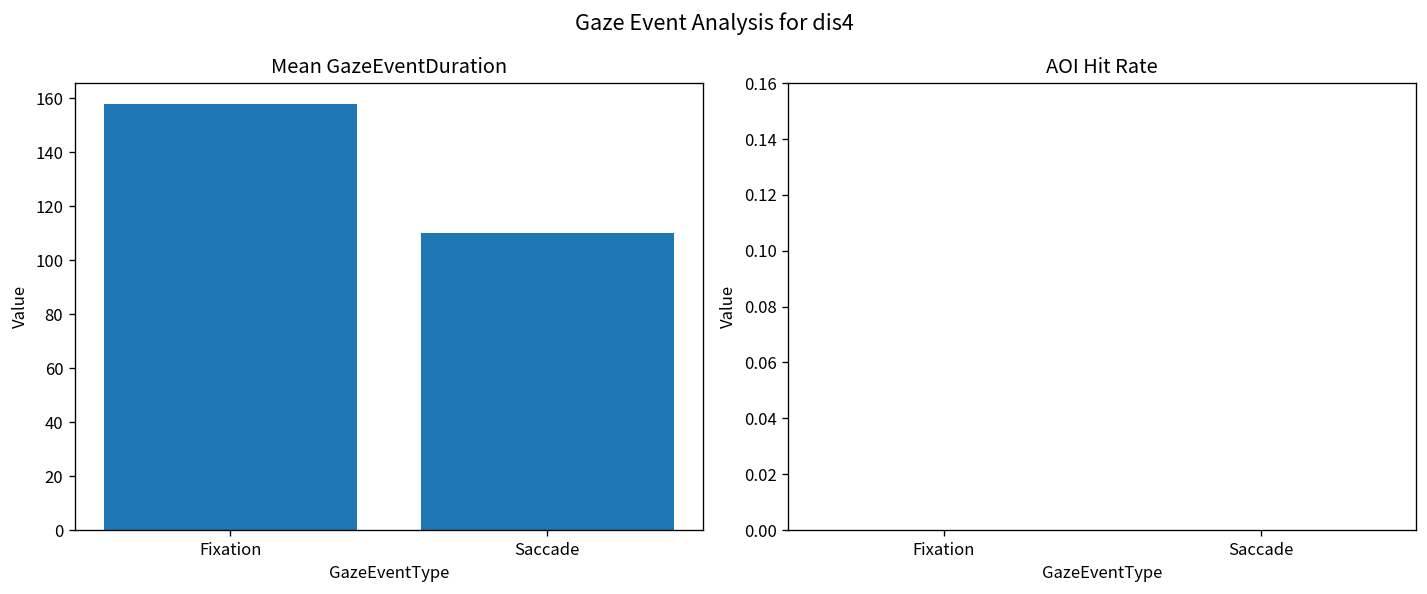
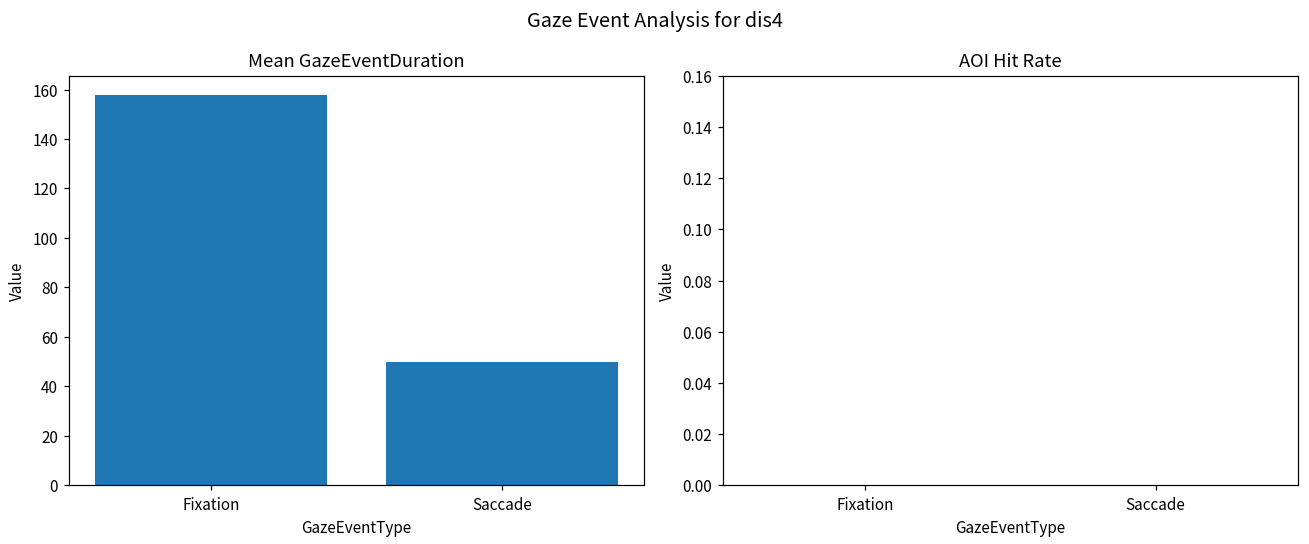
  {
    "Mean GazeEventDuration": {
      "Fixation": 158,
-     "Saccade": 110
+     "Saccade": 50
    },
    "AOI Hit Rate": {
      "Fixation": 0.000,
      "Saccade": 0.000
    }
  }
